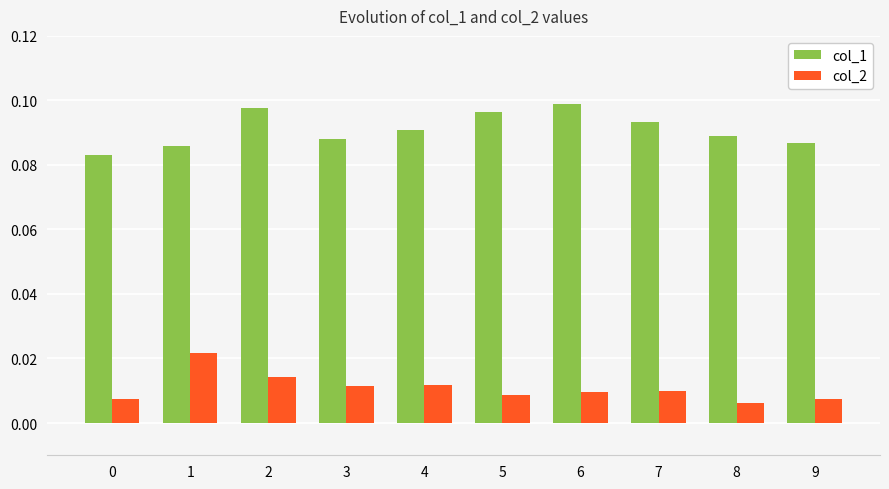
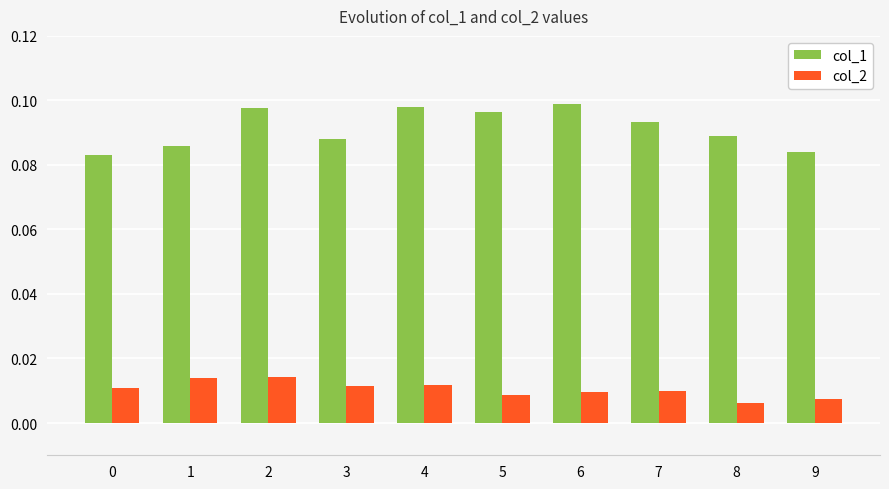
  {
    "col_1": {
      "0": 0.083,
      "1": 0.086,
      "2": 0.098,
      "3": 0.088,
-     "4": 0.091,
+     "4": 0.098,
      "5": 0.097,
      "6": 0.099,
      "7": 0.093,
      "8": 0.089,
-     "9": 0.087
+     "9": 0.084
    },
    "col_2": {
-     "0": 0.007,
-     "1": 0.022,
+     "0": 0.011,
+     "1": 0.014,
      "2": 0.014,
      "3": 0.011,
      "4": 0.012,
      "5": 0.009,
      "6": 0.010,
      "7": 0.010,
      "8": 0.006,
      "9": 0.007
    }
  }
